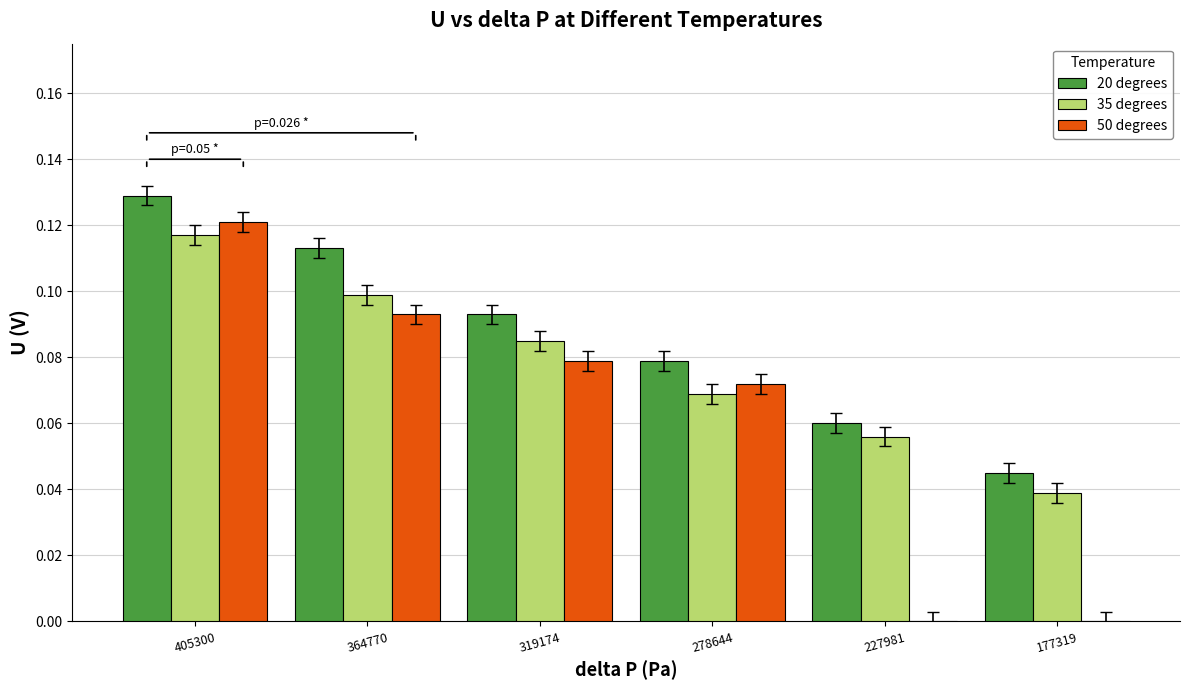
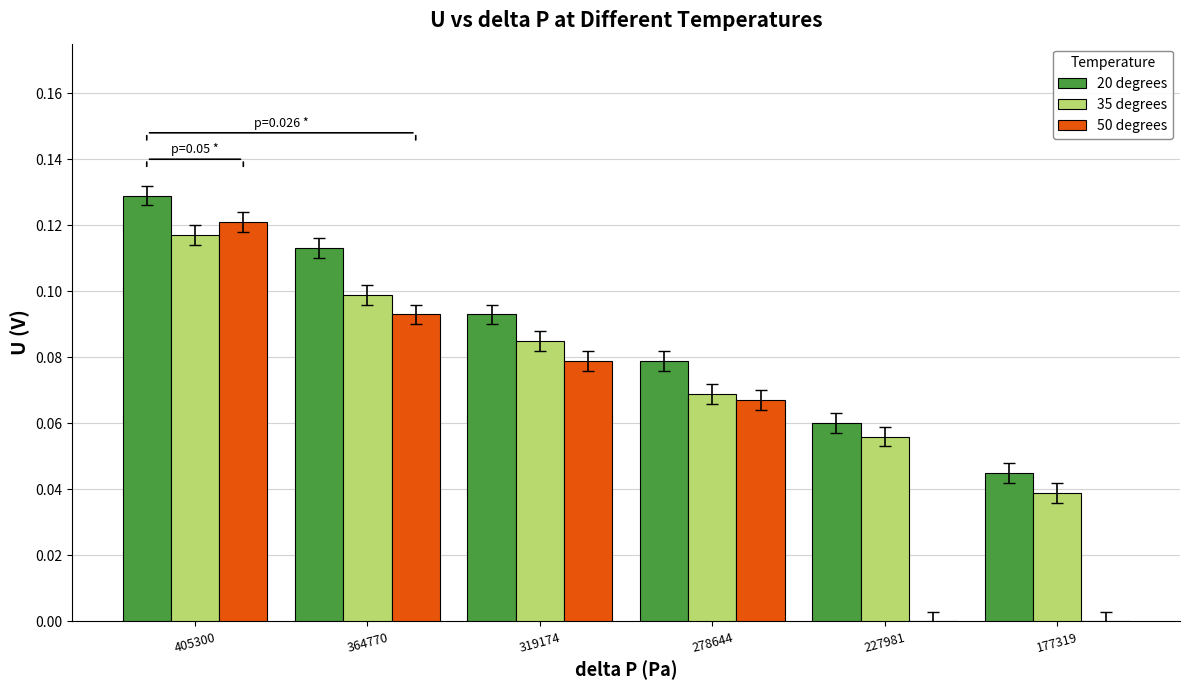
  {
    "20 degrees": {
      "405300": 0.129,
      "364770": 0.113,
      "319174": 0.093,
      "278644": 0.079,
      "227981": 0.060,
      "177319": 0.045
    },
    "35 degrees": {
      "405300": 0.117,
      "364770": 0.099,
      "319174": 0.085,
      "278644": 0.069,
      "227981": 0.056,
      "177319": 0.039
    },
    "50 degrees": {
      "405300": 0.121,
      "364770": 0.093,
      "319174": 0.079,
-     "278644": 0.072,
+     "278644": 0.067,
      "227981": 0.000,
      "177319": 0.000
    }
  }
